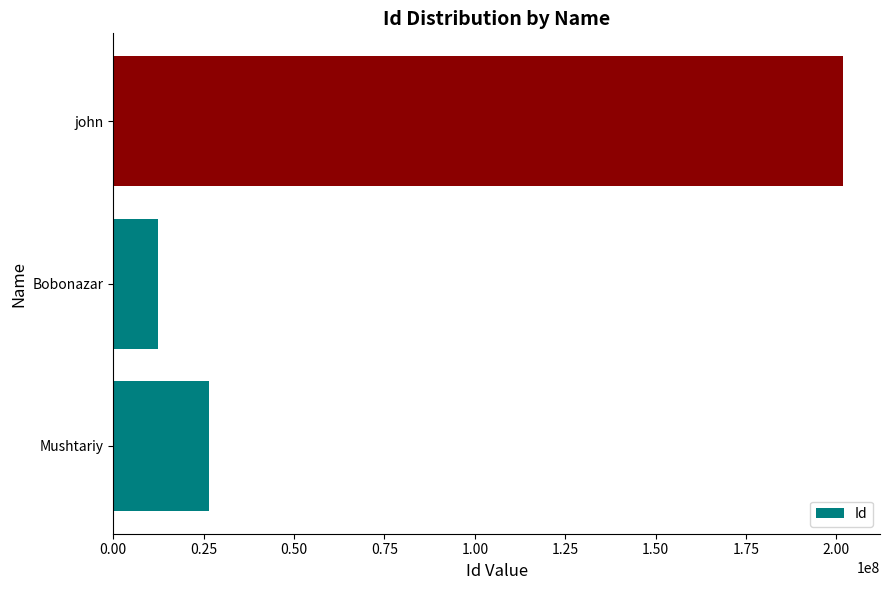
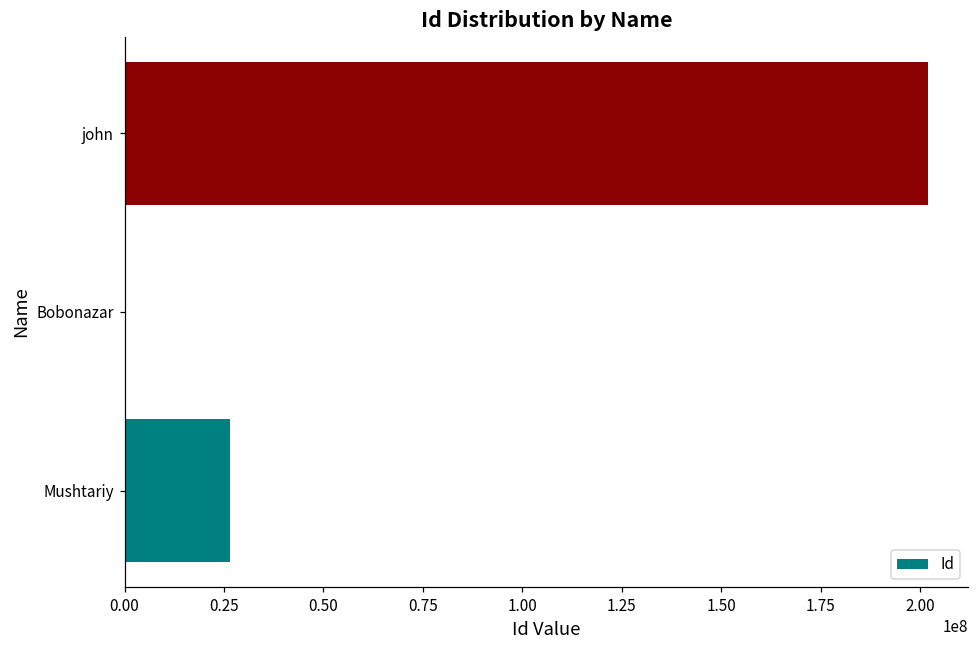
  {
    "john": 202000000,
-   "Bobonazar": 13000000,
+   "Bobonazar": 0,
    "Mushtariy": 27000000
  }
